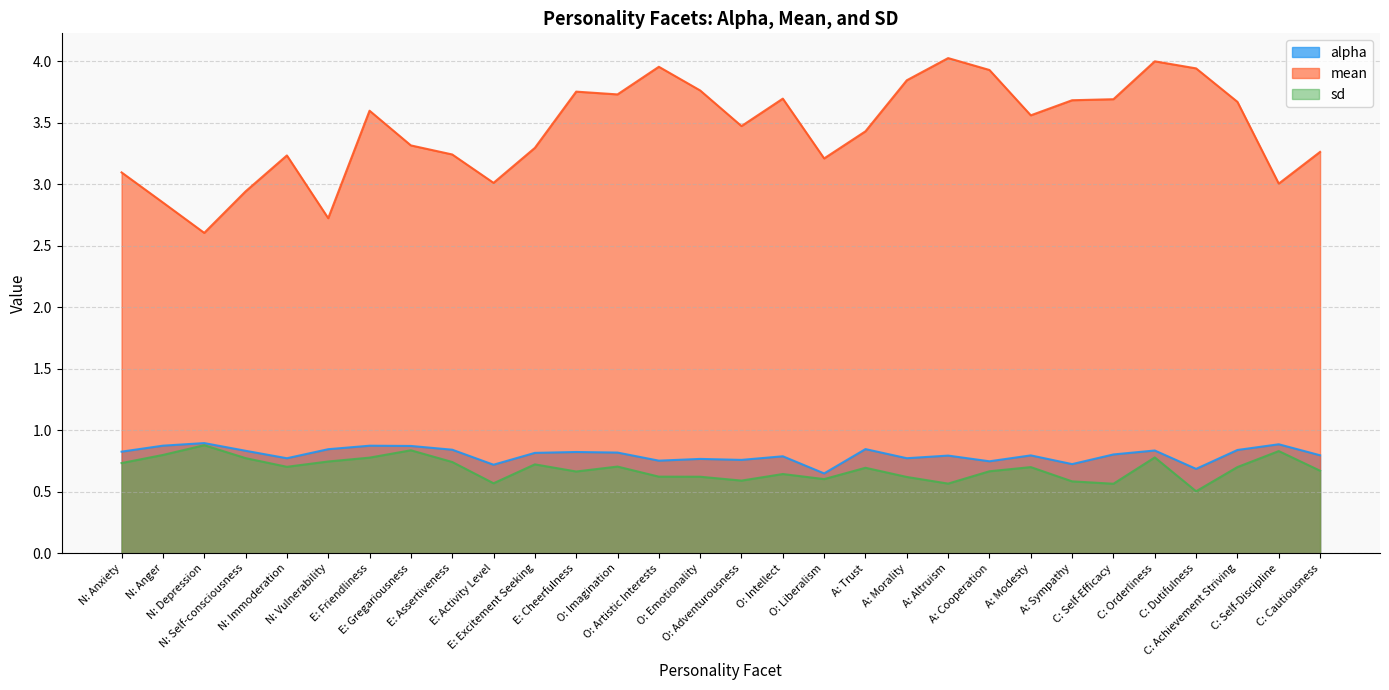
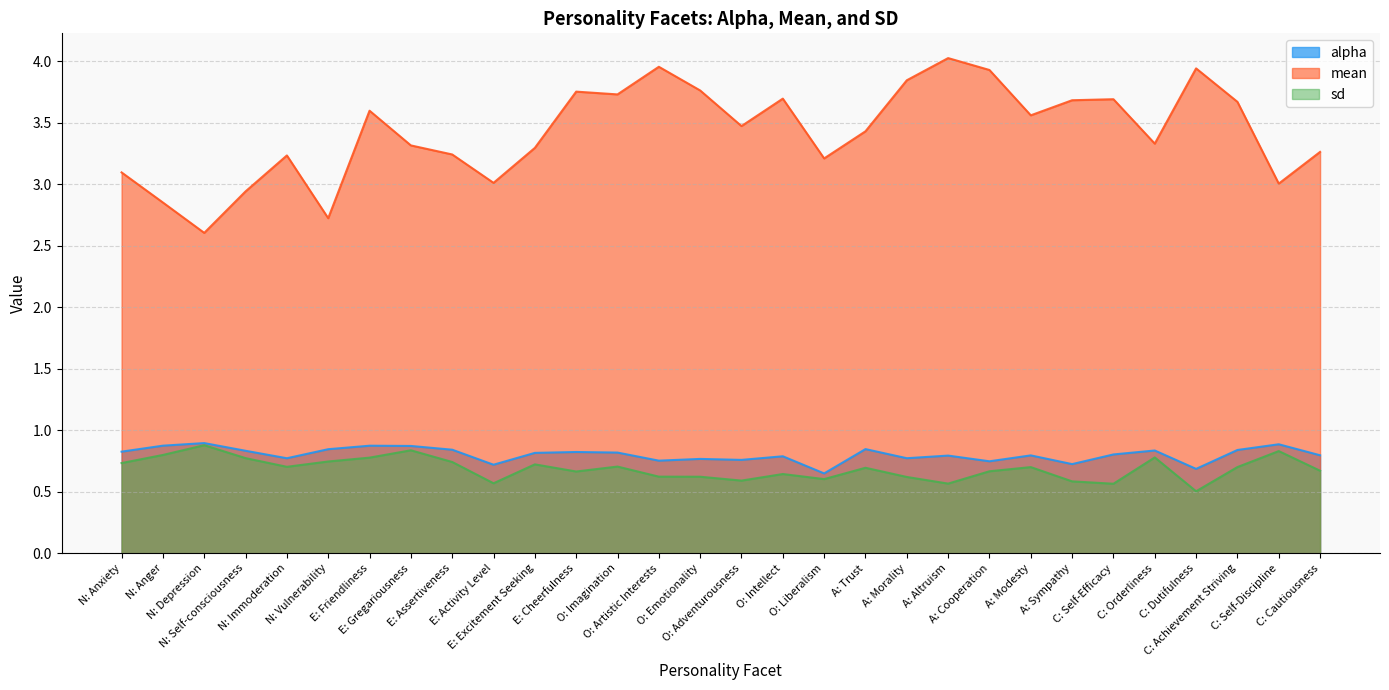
  {
    "alpha": {
      "N: Anxiety": 0.83,
      "N: Anger": 0.88,
      "N: Self-consciousness": 0.83,
      "N: Immoderation": 0.77,
      "N: Vulnerability": 0.85,
      "E: Friendliness": 0.88,
      "E: Gregariousness": 0.87,
      "E: Assertiveness": 0.84,
      "E: Activity Level": 0.72,
      "E: Excitement Seeking": 0.82,
      "E: Cheerfulness": 0.82,
      "O: Imagination": 0.82,
      "O: Artistic Interests": 0.75,
      "O: Emotionality": 0.77,
      "O: Adventurousness": 0.76,
      "O: Intellect": 0.79,
      "O: Liberalism": 0.65,
      "A: Trust": 0.85,
      "A: Morality": 0.77,
      "A: Altruism": 0.79,
      "A: Cooperation": 0.75,
      "A: Modesty": 0.80,
      "A: Sympathy": 0.73,
      "C: Self-Efficacy": 0.80,
      "C: Orderliness": 0.84,
      "C: Dutifulness": 0.69,
      "C: Achievement Striving": 0.84,
      "C: Self-Discipline": 0.89,
      "C: Cautiousness": 0.80
    },
    "mean": {
      "N: Anxiety": 3.10,
      "N: Anger": 2.85,
      "N: Depression": 2.61,
      "N: Self-consciousness": 2.94,
      "N: Immoderation": 3.24,
      "N: Vulnerability": 2.73,
      "E: Friendliness": 3.60,
      "E: Gregariousness": 3.32,
      "E: Assertiveness": 3.24,
      "E: Activity Level": 3.01,
      "E: Excitement Seeking": 3.30,
      "E: Cheerfulness": 3.75,
      "O: Imagination": 3.73,
      "O: Artistic Interests": 3.96,
      "O: Emotionality": 3.76,
      "O: Adventurousness": 3.47,
      "O: Intellect": 3.70,
      "O: Liberalism": 3.21,
      "A: Trust": 3.43,
      "A: Morality": 3.85,
      "A: Altruism": 4.03,
      "A: Cooperation": 3.93,
      "A: Modesty": 3.56,
      "A: Sympathy": 3.68,
      "C: Self-Efficacy": 3.69,
-     "C: Orderliness": 4.00,
+     "C: Orderliness": 3.33,
      "C: Dutifulness": 3.94,
      "C: Achievement Striving": 3.67,
      "C: Self-Discipline": 3.01,
      "C: Cautiousness": 3.26
    },
    "sd": {
      "N: Anxiety": 0.73,
      "N: Anger": 0.80,
      "N: Self-consciousness": 0.77,
      "N: Immoderation": 0.70,
      "N: Vulnerability": 0.75,
      "E: Friendliness": 0.78,
      "E: Gregariousness": 0.84,
      "E: Assertiveness": 0.74,
      "E: Activity Level": 0.57,
      "E: Excitement Seeking": 0.72,
      "E: Cheerfulness": 0.67,
      "O: Imagination": 0.71,
      "O: Artistic Interests": 0.62,
      "O: Emotionality": 0.62,
      "O: Adventurousness": 0.59,
      "O: Intellect": 0.64,
      "O: Liberalism": 0.60,
      "A: Trust": 0.70,
      "A: Morality": 0.62,
      "A: Altruism": 0.57,
      "A: Cooperation": 0.67,
      "A: Modesty": 0.70,
      "A: Sympathy": 0.59,
      "C: Self-Efficacy": 0.57,
      "C: Orderliness": 0.78,
      "C: Dutifulness": 0.50,
      "C: Achievement Striving": 0.70,
      "C: Self-Discipline": 0.83,
      "C: Cautiousness": 0.67
    }
  }
